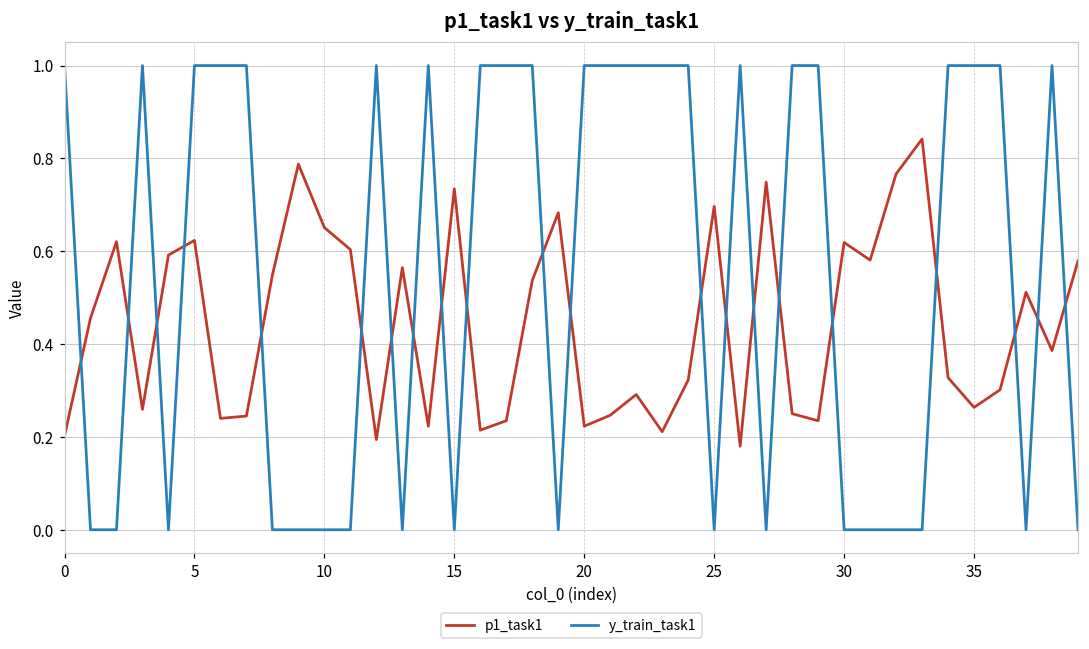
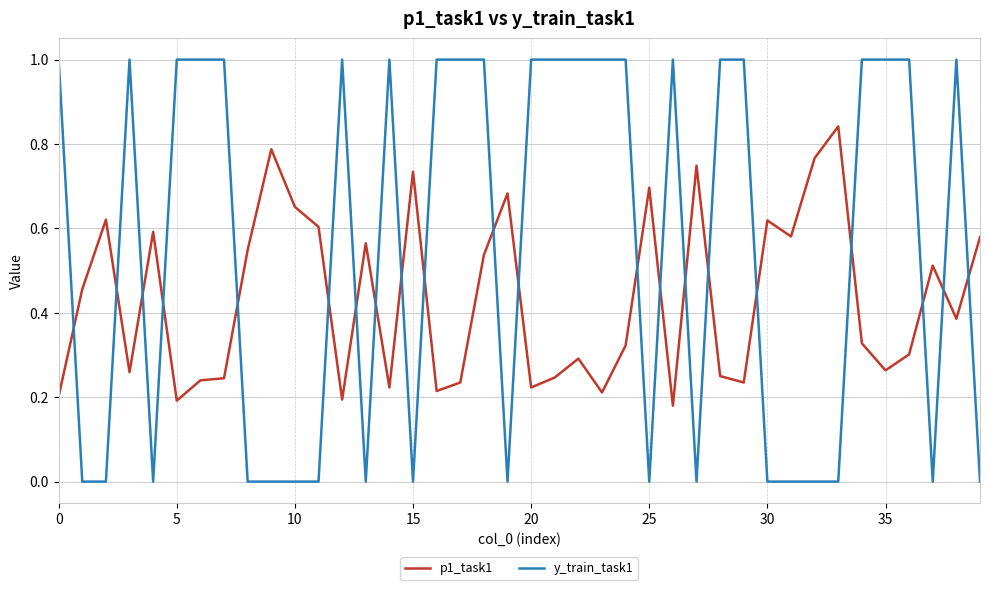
  {
    "p1_task1": {
      "0": 0.20,
-     "5": 0.62,
+     "5": 0.19,
      "10": 0.65,
      "15": 0.73,
      "20": 0.22,
      "25": 0.70,
      "30": 0.62,
      "35": 0.26
    },
    "y_train_task1": {
      "0": 1.00,
      "5": 1.00,
      "10": 0.00,
      "15": 0.00,
      "20": 1.00,
      "25": 0.00,
      "30": 0.00,
      "35": 1.00
    }
  }
